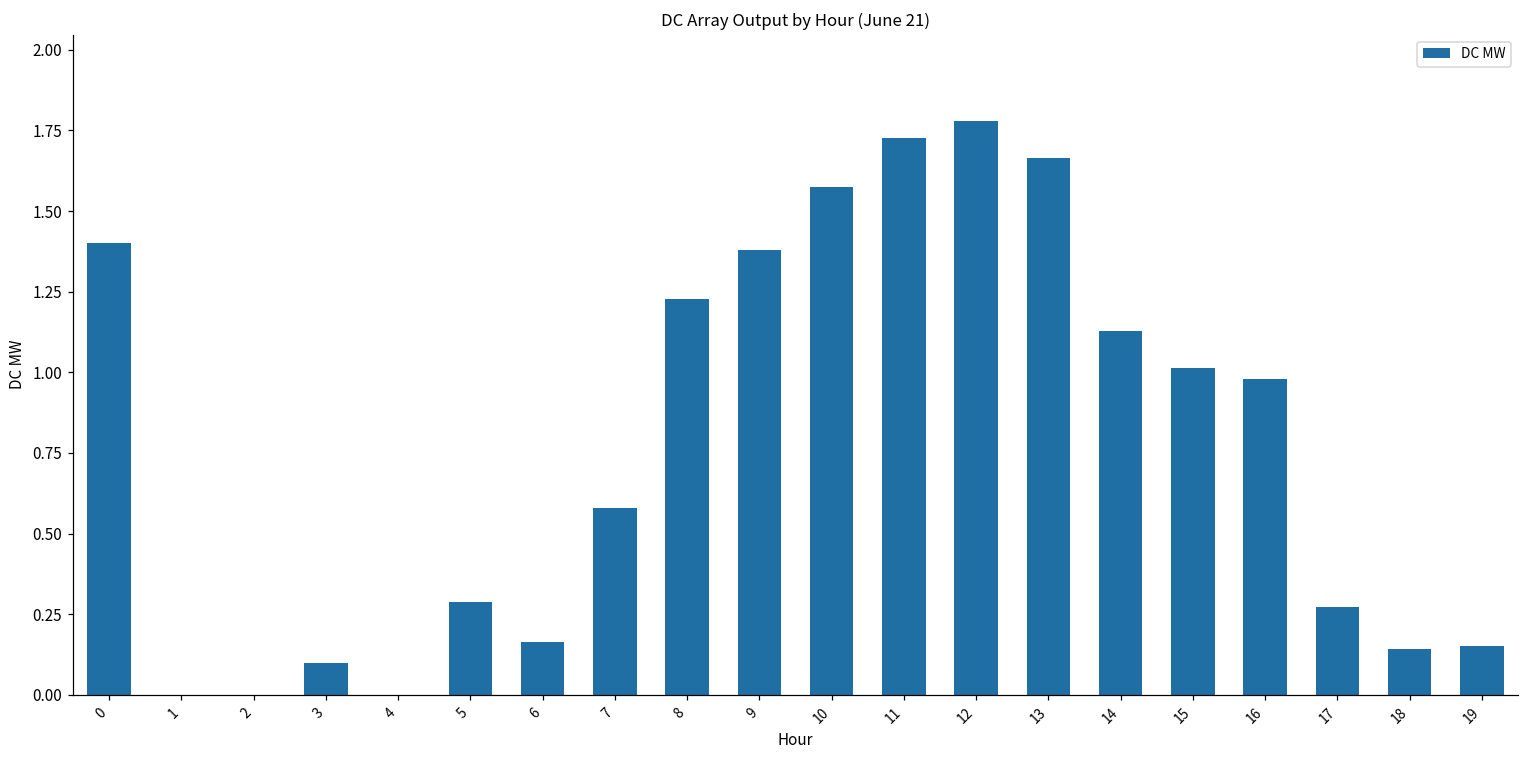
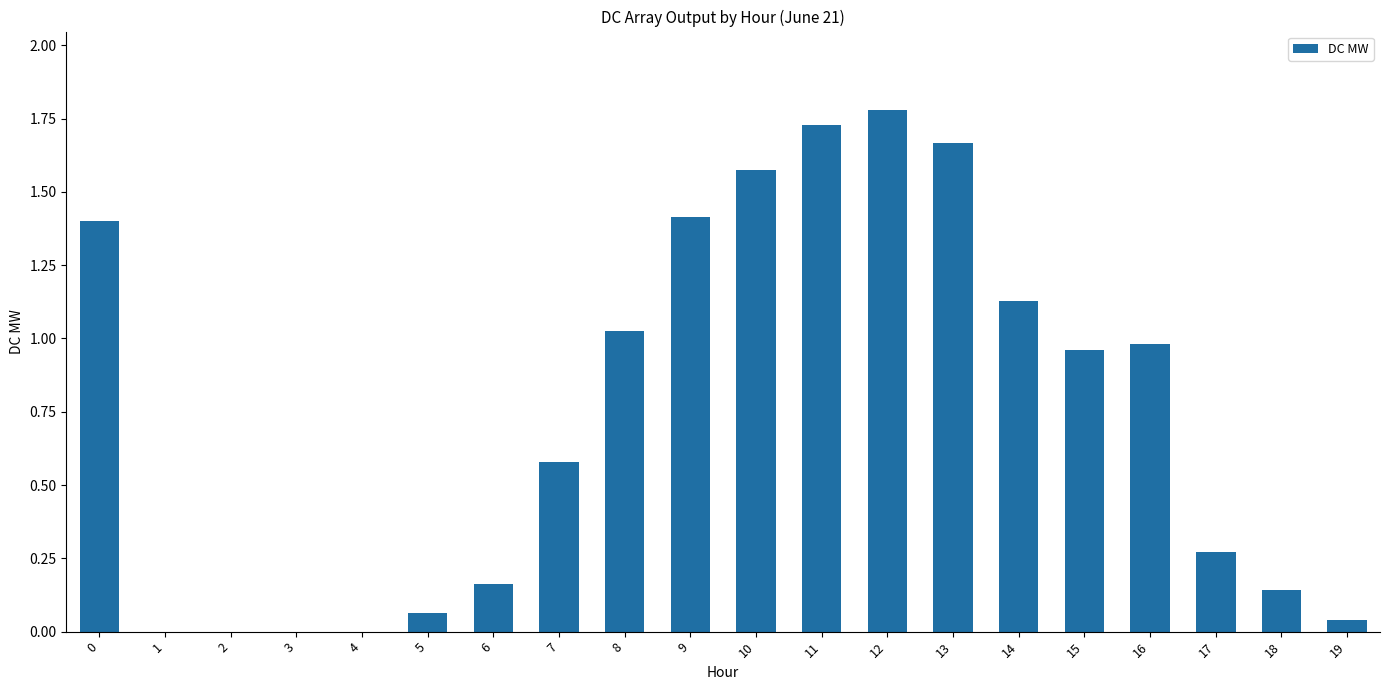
  {
    "0": 1.40,
    "1": 0.00,
    "2": 0.00,
-   "3": 0.1,
+   "3": 0.0,
    "4": 0.00,
-   "5": 0.29,
+   "5": 0.06,
    "6": 0.16,
    "7": 0.58,
-   "8": 1.23,
-   "9": 1.38,
+   "8": 1.03,
+   "9": 1.42,
    "10": 1.58,
    "11": 1.73,
    "12": 1.78,
    "13": 1.67,
    "14": 1.13,
-   "15": 1.01,
+   "15": 0.96,
    "16": 0.98,
    "17": 0.27,
    "18": 0.14,
-   "19": 0.15
+   "19": 0.04
  }
